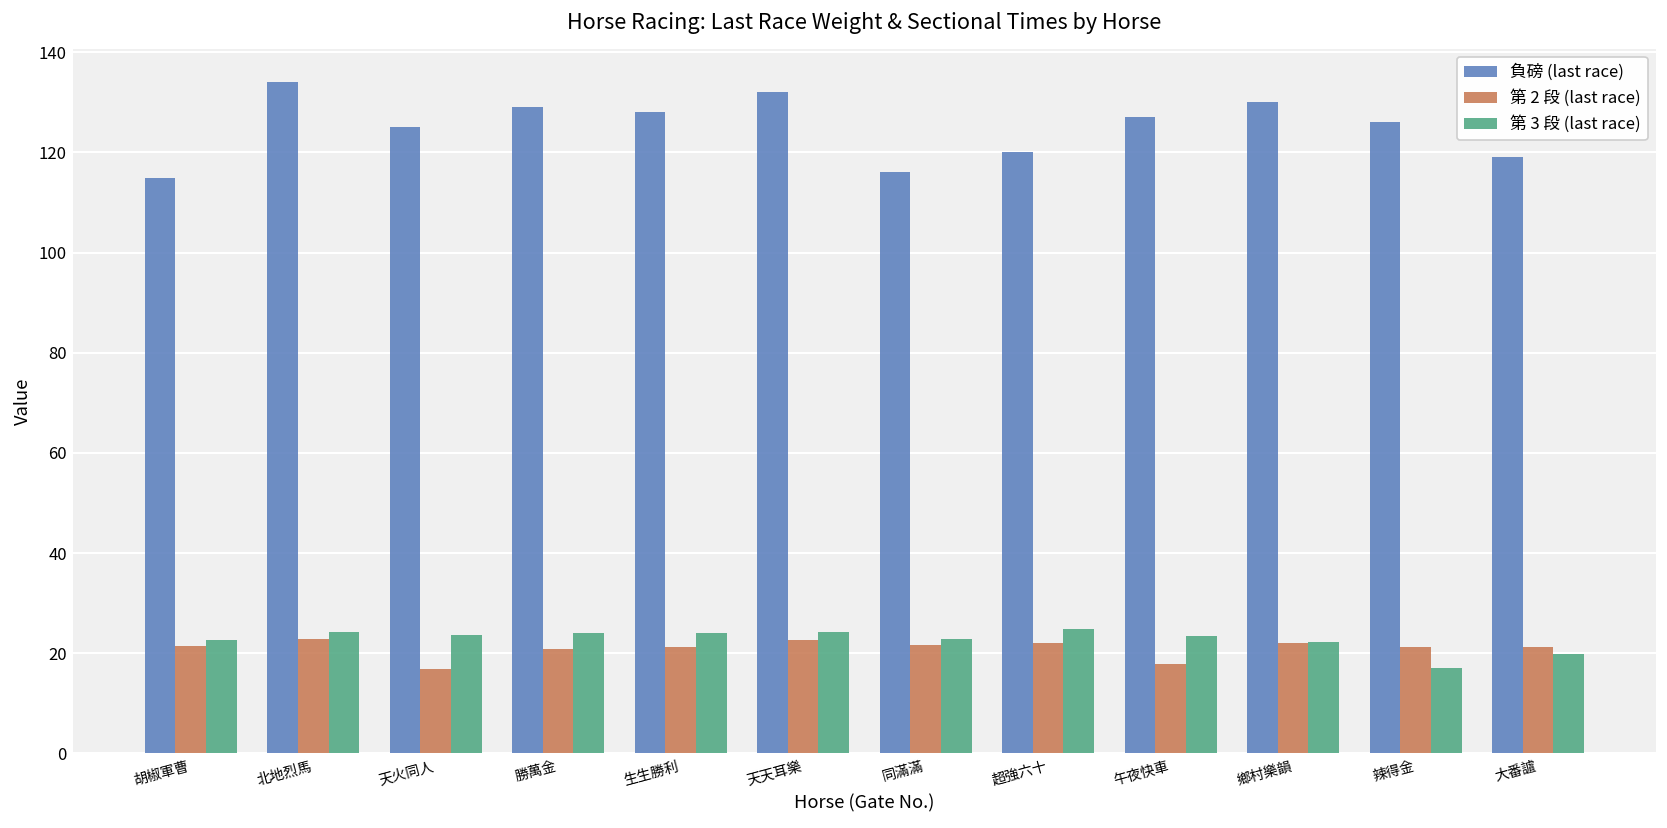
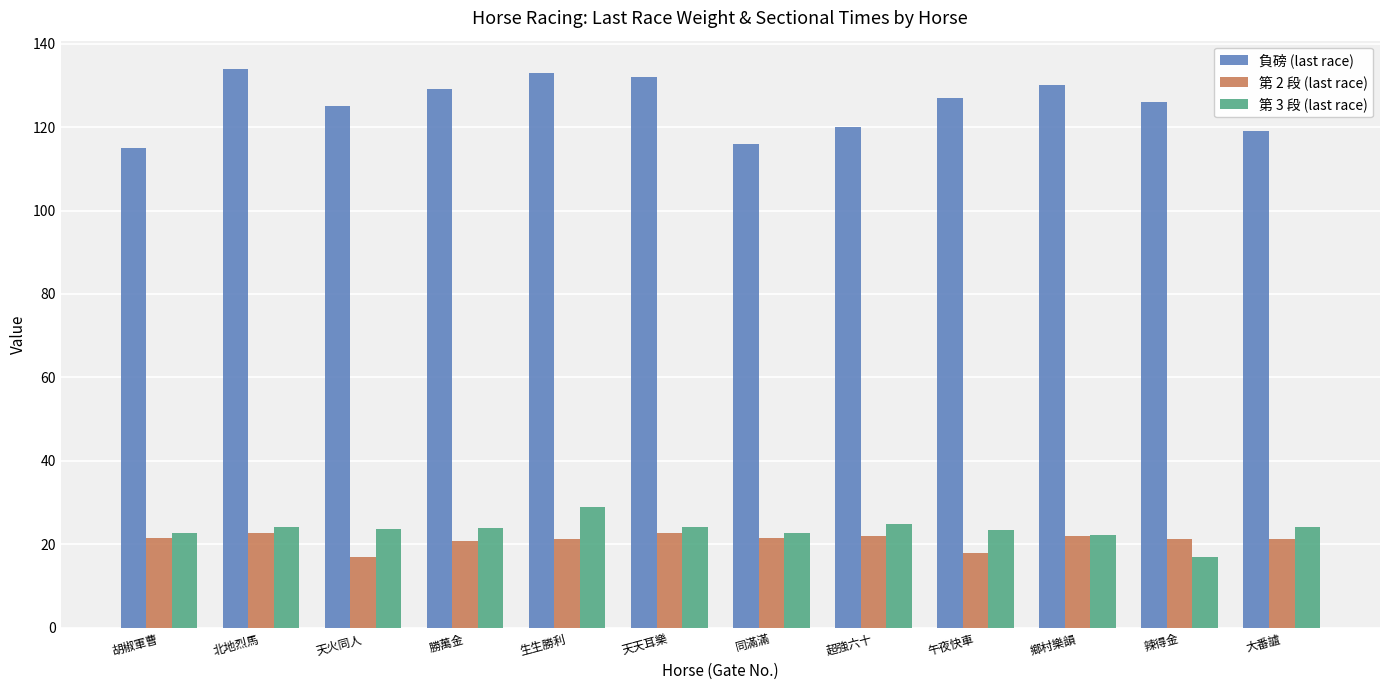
  {
    "負磅 (last race)": {
      "胡椒軍曹": 115,
      "北地烈馬": 134,
      "天火同人": 125,
      "勝萬金": 129,
-     "生生勝利": 128,
+     "生生勝利": 133,
      "天天耳樂": 132,
      "同滿滿": 116,
      "超強六十": 120,
      "午夜快車": 127,
      "鄉村樂韻": 130,
      "辣得金": 126,
      "大番謯": 119
    },
    "第 2 段 (last race)": {
      "胡椒軍曹": 21,
      "北地烈馬": 23,
      "天火同人": 17,
      "勝萬金": 21,
      "生生勝利": 21,
      "天天耳樂": 23,
      "同滿滿": 22,
      "超強六十": 22,
      "午夜快車": 18,
      "鄉村樂韻": 22,
      "辣得金": 21,
      "大番謯": 21
    },
    "第 3 段 (last race)": {
      "胡椒軍曹": 23,
      "北地烈馬": 24,
      "天火同人": 24,
      "勝萬金": 24,
-     "生生勝利": 24,
+     "生生勝利": 29,
      "天天耳樂": 24,
      "同滿滿": 23,
      "超強六十": 25,
      "午夜快車": 24,
      "鄉村樂韻": 22,
      "辣得金": 17,
-     "大番謯": 20
+     "大番謯": 24
    }
  }
